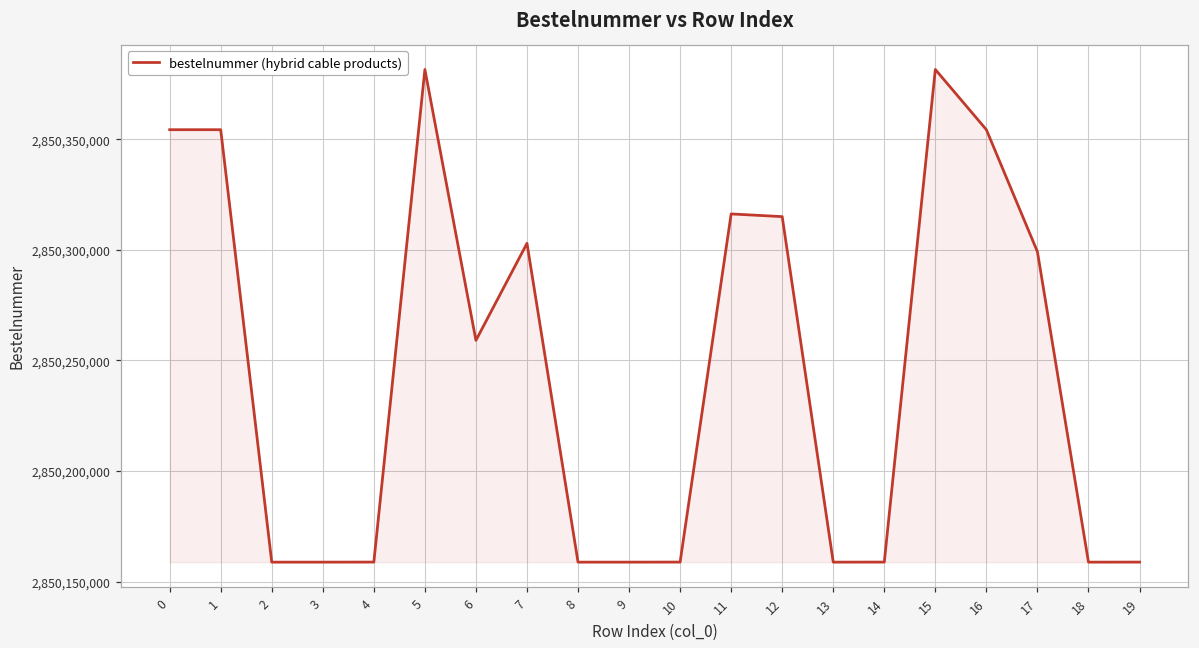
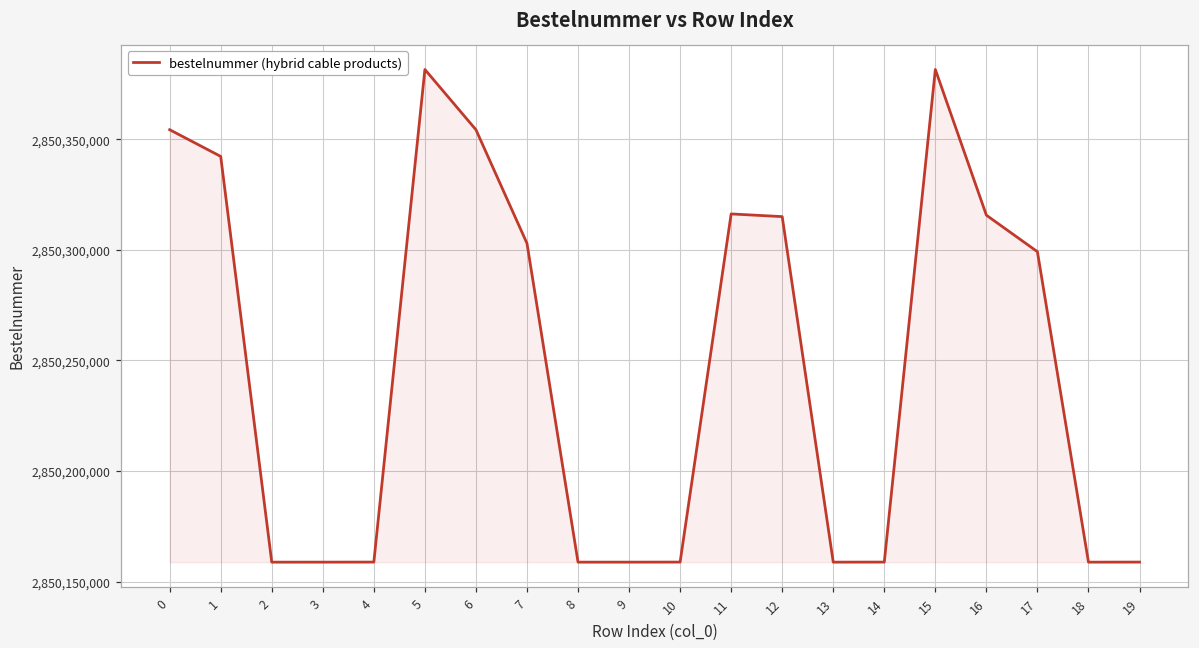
  {
    "0": "2,850,354,000",
-   "1": "2,850,354,000",
+   "1": "2,850,342,000",
    "2": "2,850,159,000",
    "3": "2,850,159,000",
    "4": "2,850,159,000",
    "5": "2,850,382,000",
-   "6": "2,850,259,000",
+   "6": "2,850,354,000",
    "7": "2,850,303,000",
    "8": "2,850,159,000",
    "9": "2,850,159,000",
    "10": "2,850,159,000",
    "11": "2,850,316,000",
    "12": "2,850,315,000",
    "13": "2,850,159,000",
    "14": "2,850,159,000",
    "15": "2,850,382,000",
-   "16": "2,850,354,000",
+   "16": "2,850,316,000",
    "17": "2,850,299,000",
    "18": "2,850,159,000",
    "19": "2,850,159,000"
  }
